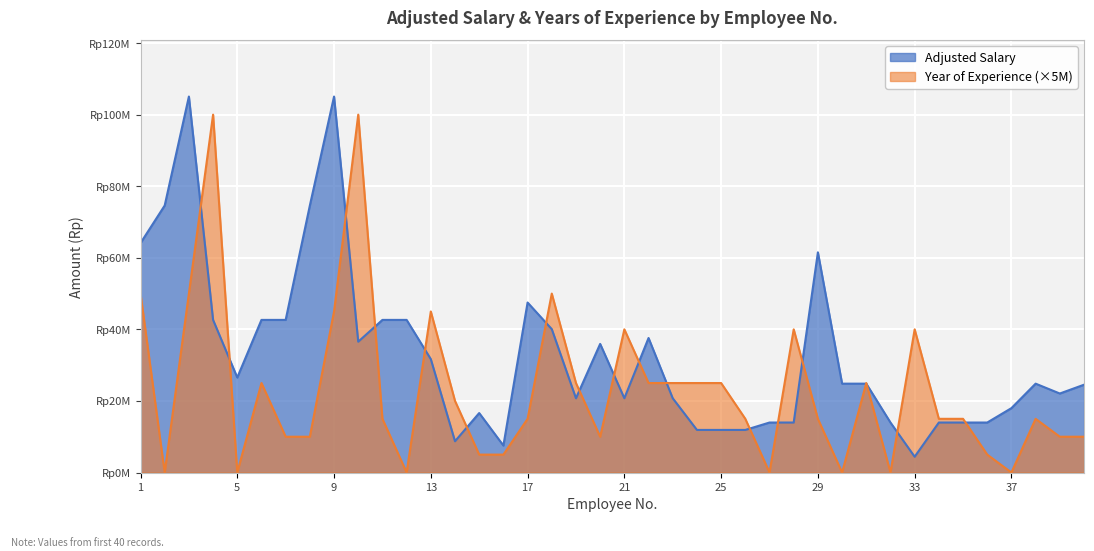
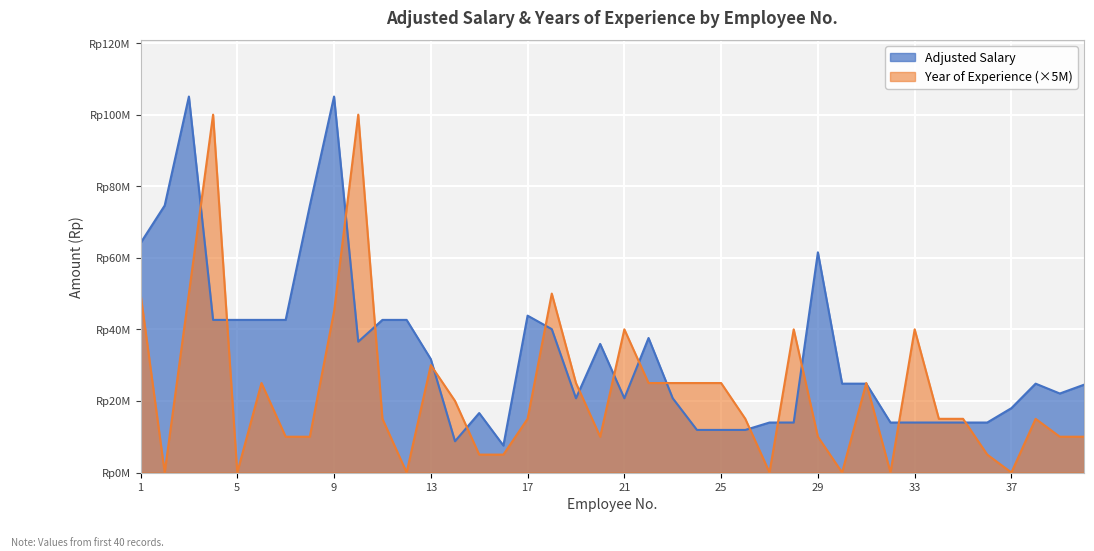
  {
    "Adjusted Salary": {
      "1": "Rp64000000",
-     "5": "Rp27000000",
+     "5": "Rp43000000",
      "9": "Rp105000000",
      "13": "Rp32000000",
-     "17": "Rp47000000",
+     "17": "Rp44000000",
      "21": "Rp21000000",
      "25": "Rp12000000",
      "29": "Rp62000000",
-     "33": "Rp4000000",
+     "33": "Rp14000000",
      "37": "Rp18000000"
    },
    "Year of Experience (×5M)": {
      "1": "Rp50000000",
      "5": "Rp0",
      "9": "Rp45000000",
-     "13": "Rp45000000",
+     "13": "Rp30000000",
      "17": "Rp15000000",
      "21": "Rp40000000",
      "25": "Rp25000000",
-     "29": "Rp15000000",
+     "29": "Rp10000000",
      "33": "Rp40000000",
      "37": "Rp0"
    }
  }
